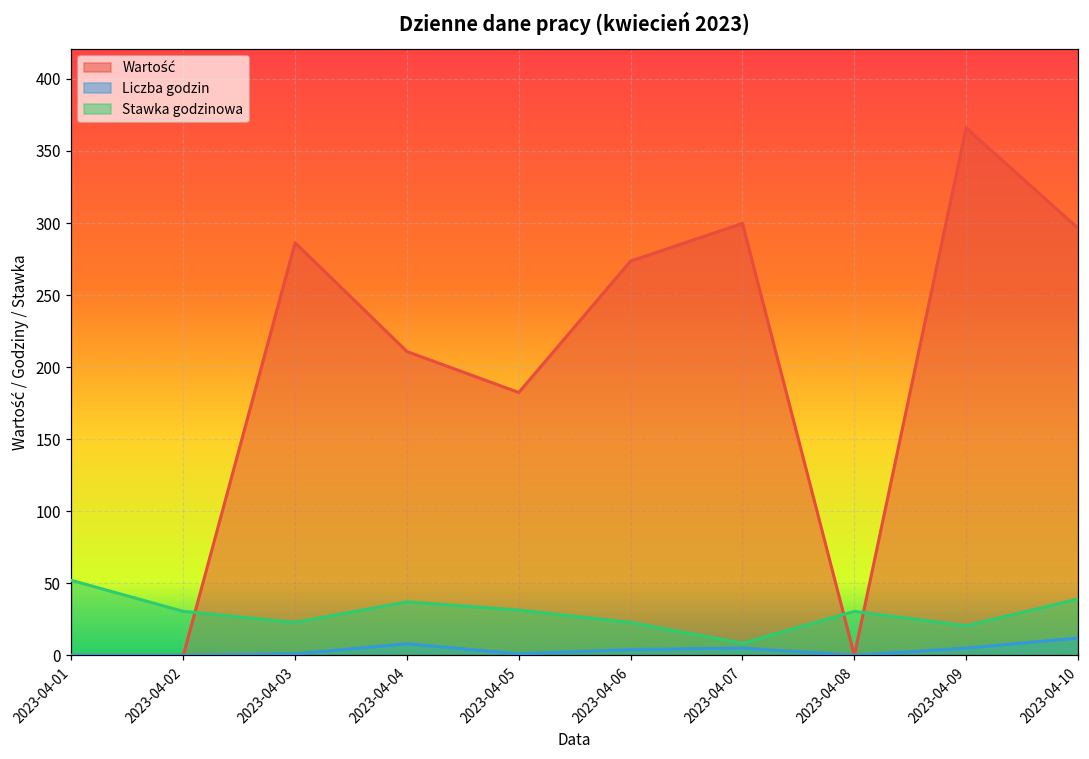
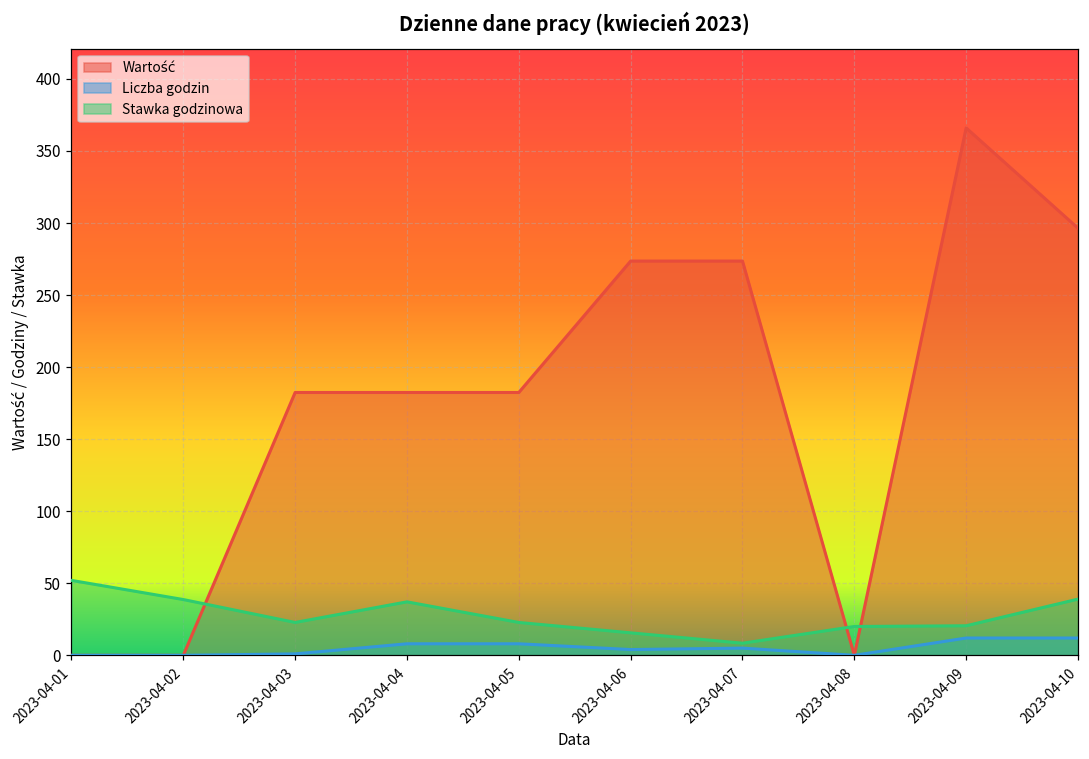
  {
    "Wartość": {
-     "2023-04-03": 286,
-     "2023-04-04": 211,
+     "2023-04-03": 182,
+     "2023-04-04": 182,
      "2023-04-05": 182,
      "2023-04-06": 274,
-     "2023-04-07": 300,
+     "2023-04-07": 274,
      "2023-04-09": 366,
      "2023-04-10": 296
    },
    "Liczba godzin": {
      "2023-04-03": 1,
      "2023-04-04": 8,
-     "2023-04-05": 1,
+     "2023-04-05": 8,
      "2023-04-06": 4,
      "2023-04-07": 5,
-     "2023-04-09": 5,
+     "2023-04-09": 12,
      "2023-04-10": 12
    },
    "Stawka godzinowa": {
      "2023-04-01": 52,
-     "2023-04-02": 31,
+     "2023-04-02": 39,
      "2023-04-03": 23,
      "2023-04-04": 37,
-     "2023-04-05": 31,
-     "2023-04-06": 23,
+     "2023-04-05": 23,
+     "2023-04-06": 16,
      "2023-04-07": 8,
-     "2023-04-08": 31,
+     "2023-04-08": 20,
      "2023-04-09": 21,
      "2023-04-10": 39
    }
  }
